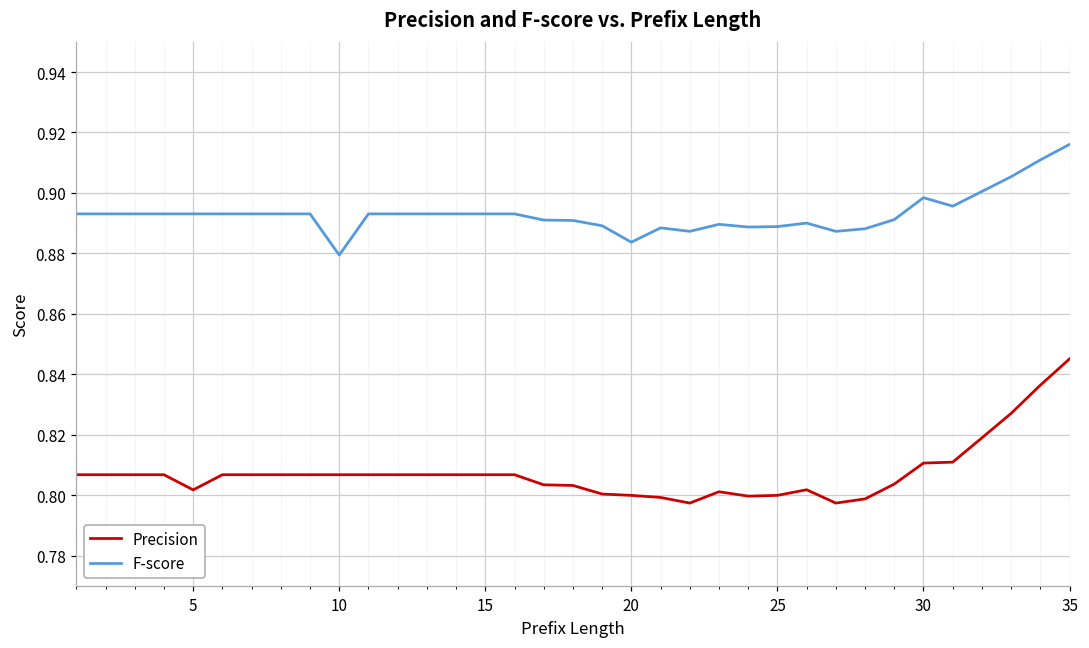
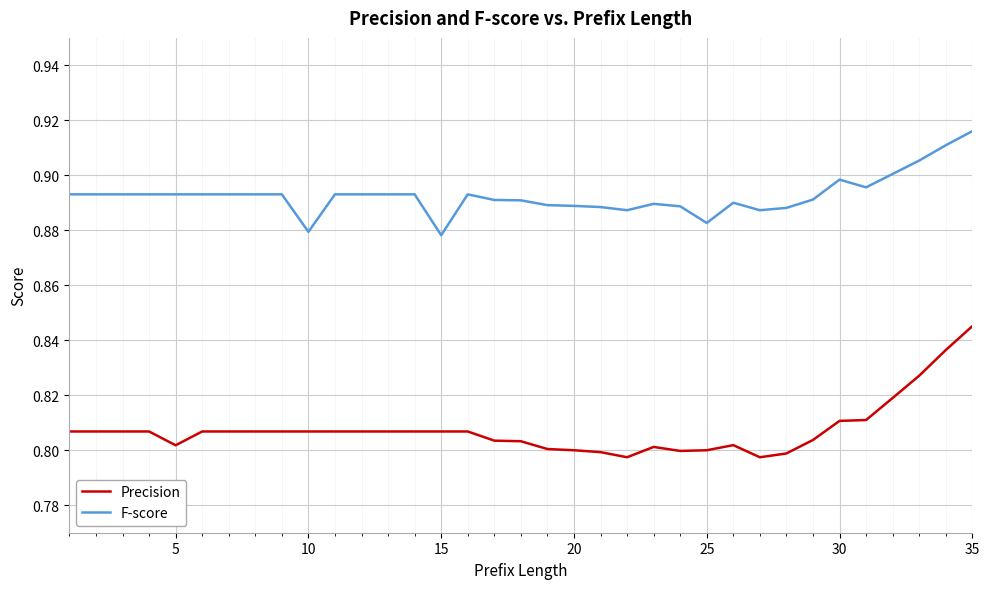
  {
    "Precision": {
      "5": 0.802,
      "10": 0.807,
      "15": 0.807,
      "20": 0.800,
      "25": 0.800,
      "30": 0.811,
      "35": 0.845
    },
    "F-score": {
      "5": 0.893,
      "10": 0.879,
-     "15": 0.893,
-     "20": 0.884,
-     "25": 0.889,
+     "15": 0.878,
+     "20": 0.889,
+     "25": 0.883,
      "30": 0.898,
      "35": 0.916
    }
  }
